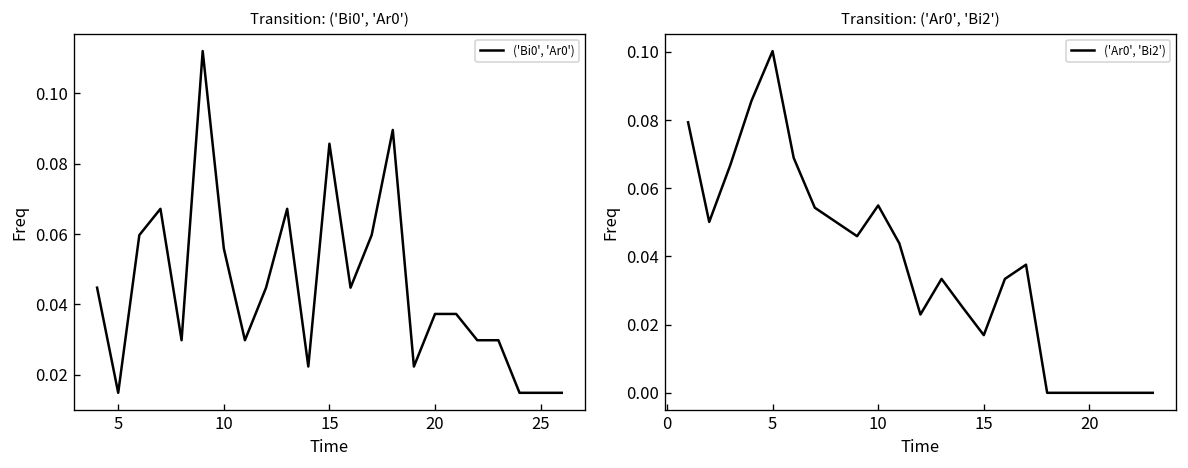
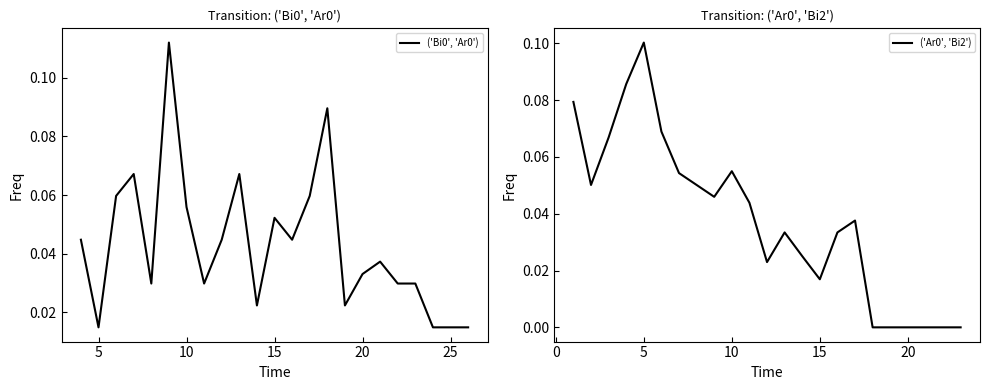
  {
    "Transition: ('Bi0', 'Ar0')": {
      "5": 0.015,
      "10": 0.056,
-     "15": 0.086,
-     "20": 0.037,
+     "15": 0.052,
+     "20": 0.033,
      "25": 0.015
    },
    "Transition: ('Ar0', 'Bi2')": {
      "5": 0.100,
      "10": 0.055,
      "15": 0.017,
      "20": 0.000
    }
  }
